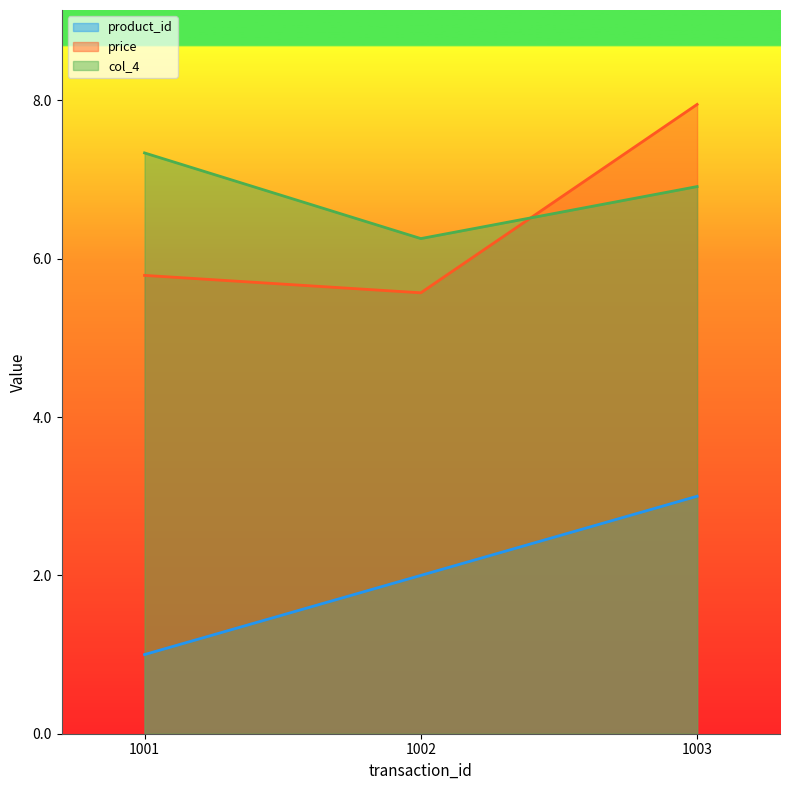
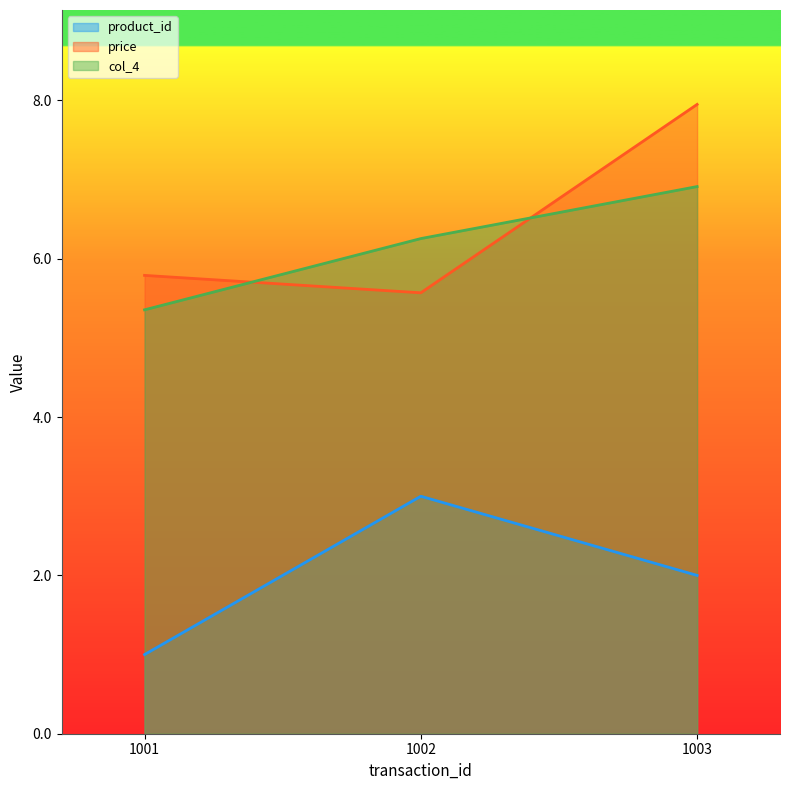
  {
    "product_id": {
      "1001": 1,
-     "1002": 2,
-     "1003": 3
+     "1002": 3,
+     "1003": 2
    },
    "price": {
      "1001": 5.8,
      "1002": 5.6,
      "1003": 8.0
    },
    "col_4": {
-     "1001": 7.3,
+     "1001": 5.4,
      "1002": 6.3,
      "1003": 6.9
    }
  }
